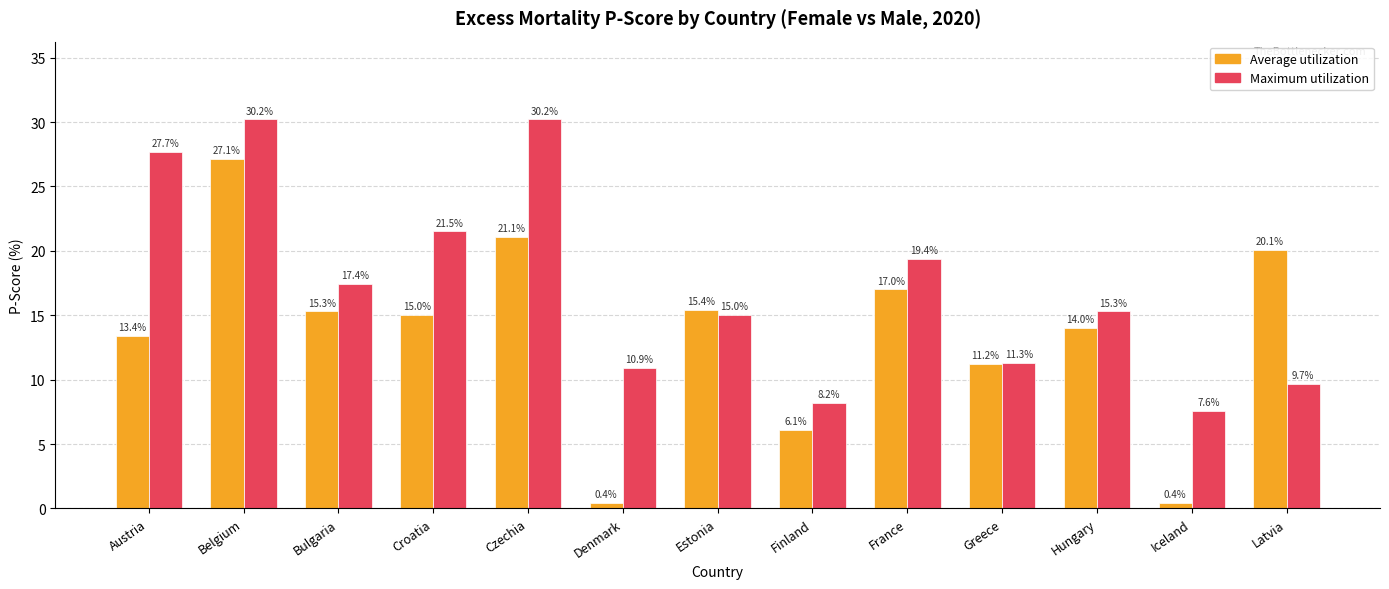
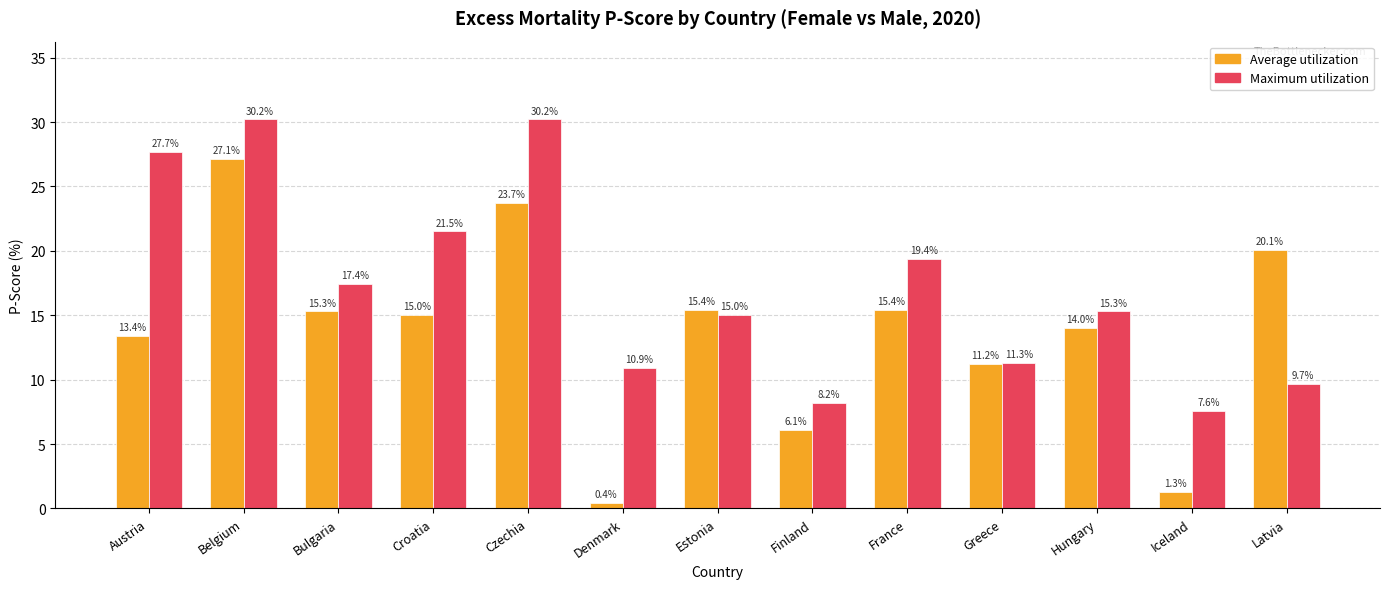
  {
    "Average utilization": {
      "Austria": "13.4%",
      "Belgium": "27.1%",
      "Bulgaria": "15.3%",
      "Croatia": "15.0%",
-     "Czechia": "21.1%",
+     "Czechia": "23.7%",
      "Denmark": "0.4%",
      "Estonia": "15.4%",
      "Finland": "6.1%",
-     "France": "17.0%",
+     "France": "15.4%",
      "Greece": "11.2%",
      "Hungary": "14.0%",
-     "Iceland": "0.4%",
+     "Iceland": "1.3%",
      "Latvia": "20.1%"
    },
    "Maximum utilization": {
      "Austria": "27.7%",
      "Belgium": "30.2%",
      "Bulgaria": "17.4%",
      "Croatia": "21.5%",
      "Czechia": "30.2%",
      "Denmark": "10.9%",
      "Estonia": "15.0%",
      "Finland": "8.2%",
      "France": "19.4%",
      "Greece": "11.3%",
      "Hungary": "15.3%",
      "Iceland": "7.6%",
      "Latvia": "9.7%"
    }
  }
